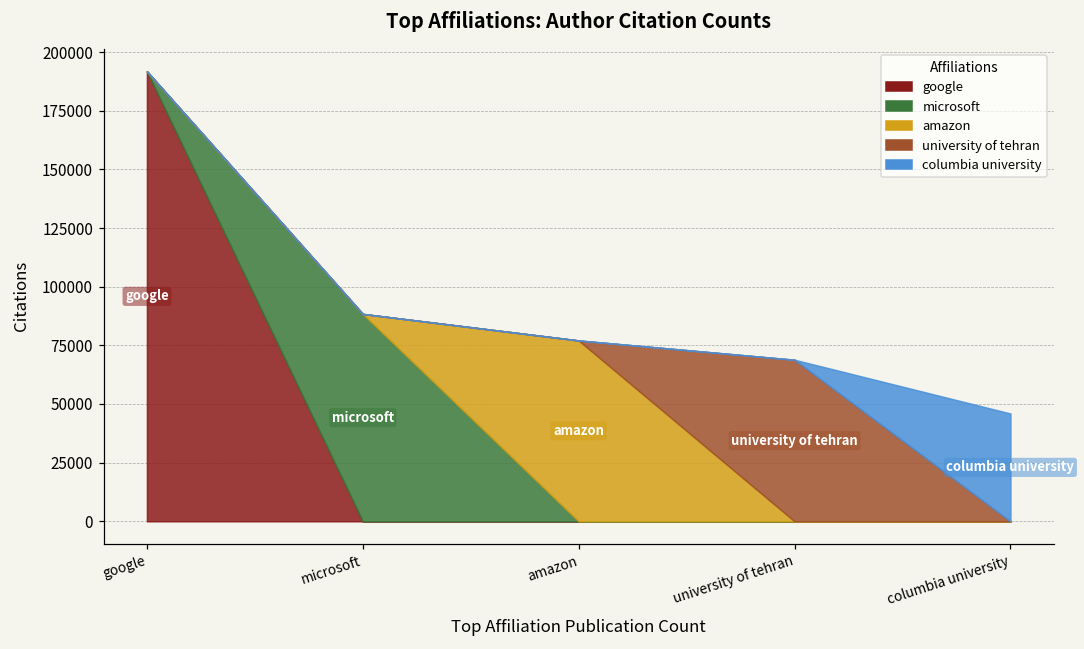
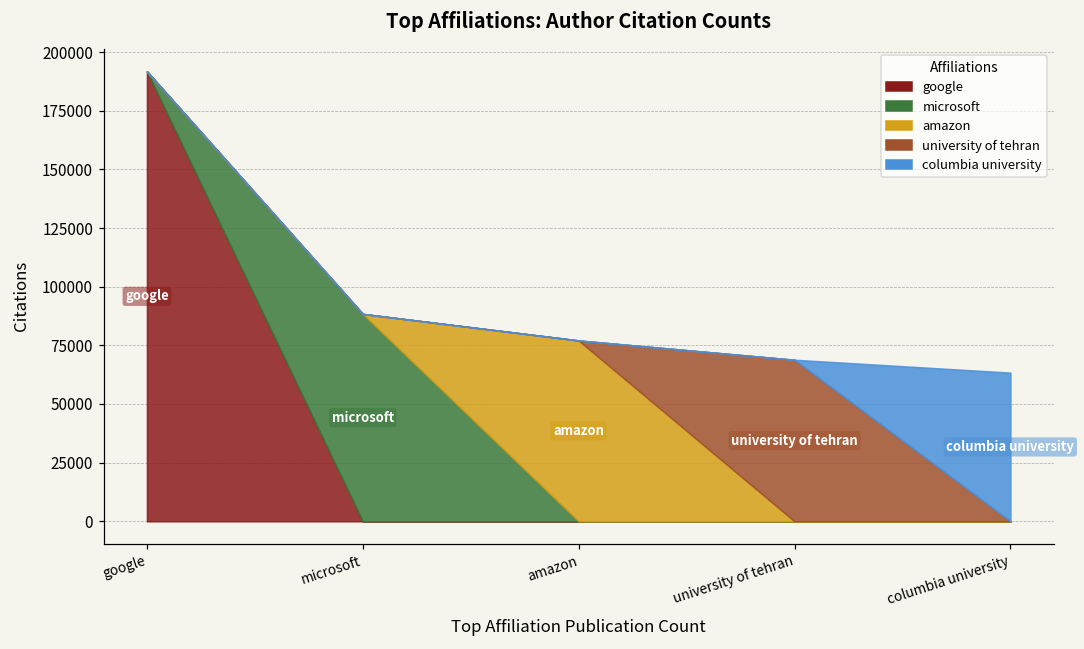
  {
    "google": {
      "microsoft": 0
    },
    "columbia university": {
-     "columbia university": 46000
+     "columbia university": 63000
    }
  }
